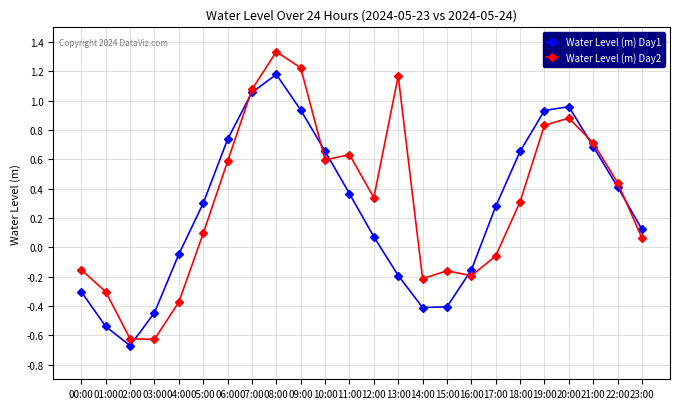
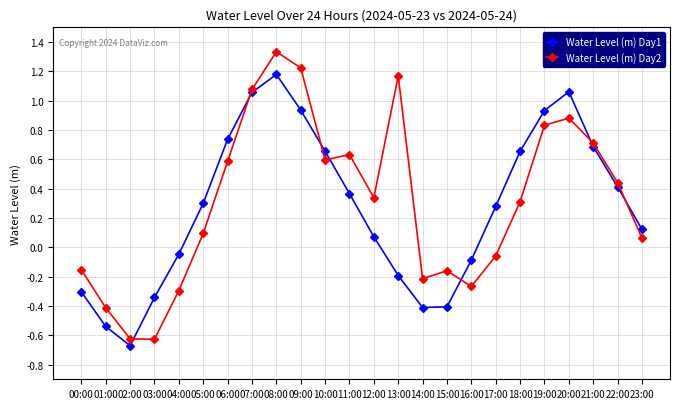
  {
    "Water Level (m) Day1": {
      "00:00": -0.30,
      "01:00": -0.54,
      "02:00": -0.67,
-     "03:00": -0.45,
+     "03:00": -0.34,
      "04:00": -0.05,
      "05:00": 0.30,
      "06:00": 0.74,
      "07:00": 1.06,
      "08:00": 1.18,
      "09:00": 0.94,
      "10:00": 0.65,
      "11:00": 0.37,
      "12:00": 0.07,
      "13:00": -0.19,
      "14:00": -0.41,
      "15:00": -0.41,
-     "16:00": -0.15,
+     "16:00": -0.09,
      "17:00": 0.28,
      "18:00": 0.65,
      "19:00": 0.93,
-     "20:00": 0.96,
+     "20:00": 1.06,
      "21:00": 0.69,
      "22:00": 0.41,
      "23:00": 0.12
    },
    "Water Level (m) Day2": {
      "00:00": -0.15,
-     "01:00": -0.30,
+     "01:00": -0.41,
      "02:00": -0.62,
      "03:00": -0.63,
-     "04:00": -0.37,
+     "04:00": -0.29,
      "05:00": 0.09,
      "06:00": 0.59,
      "07:00": 1.08,
      "08:00": 1.33,
      "09:00": 1.22,
      "10:00": 0.60,
      "11:00": 0.63,
      "12:00": 0.34,
      "13:00": 1.17,
      "14:00": -0.21,
      "15:00": -0.16,
-     "16:00": -0.19,
+     "16:00": -0.27,
      "17:00": -0.06,
      "18:00": 0.31,
      "19:00": 0.83,
      "20:00": 0.88,
      "21:00": 0.71,
      "22:00": 0.44,
      "23:00": 0.06
    }
  }
